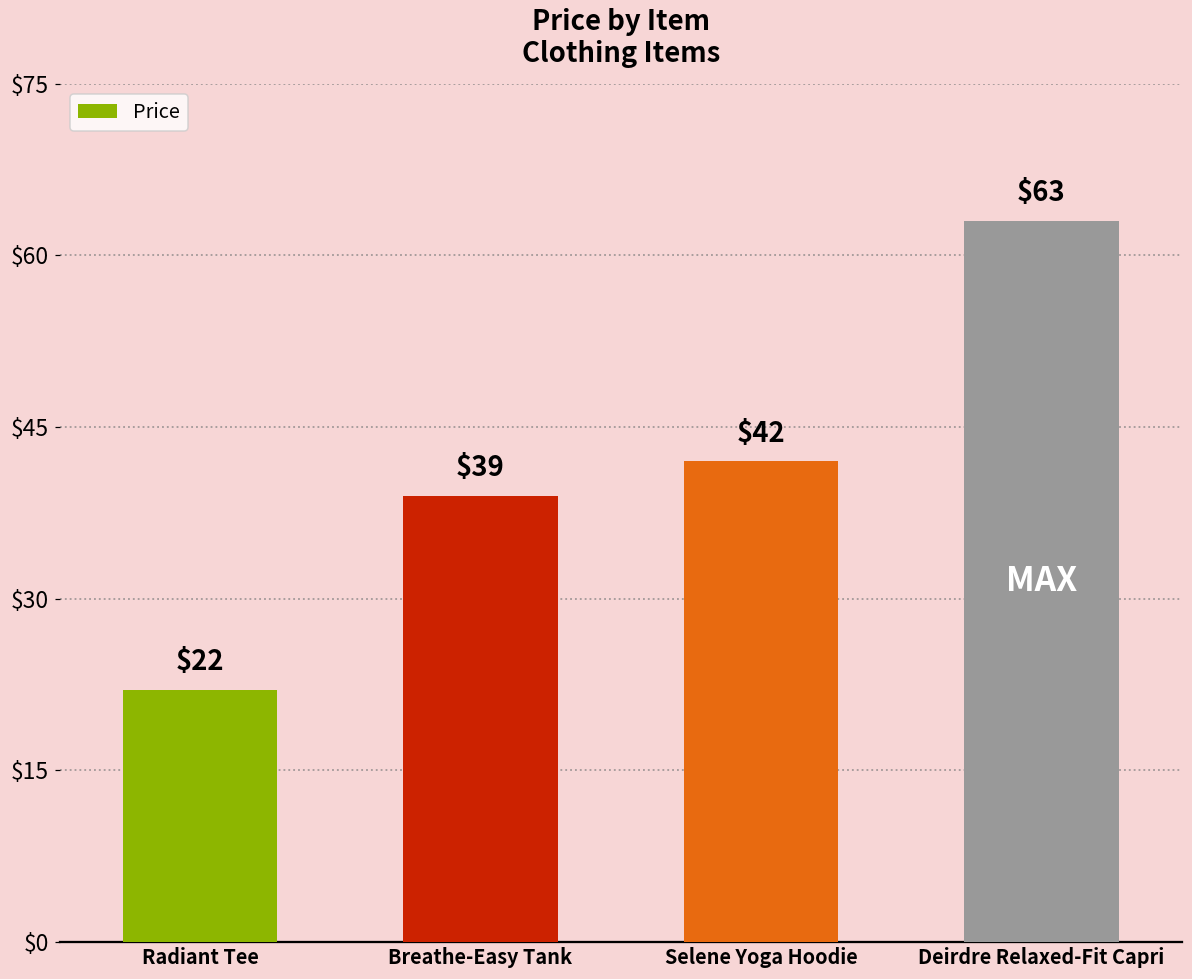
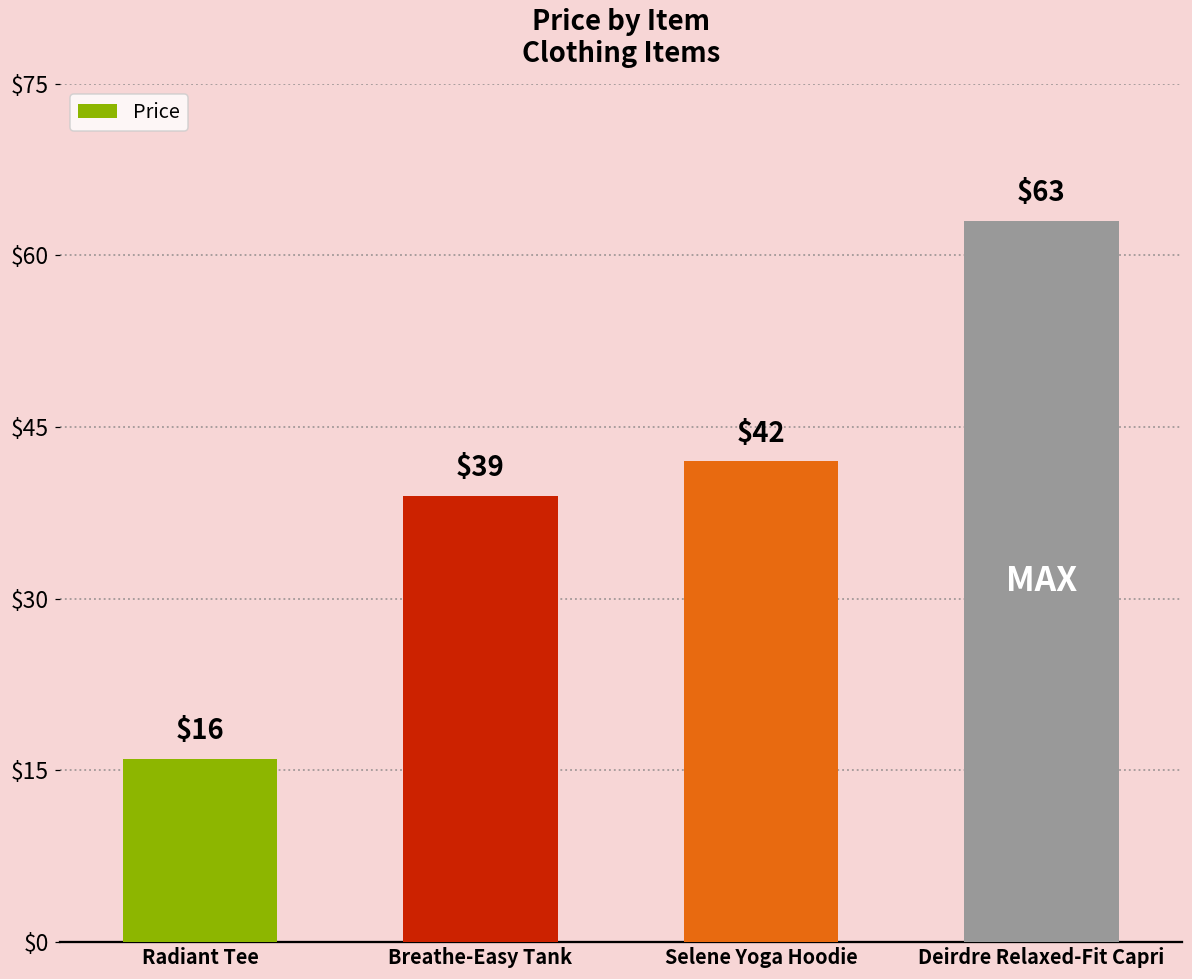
  {
-   "Radiant Tee": "$22",
+   "Radiant Tee": "$16",
    "Breathe-Easy Tank": "$39",
    "Selene Yoga Hoodie": "$42",
    "Deirdre Relaxed-Fit Capri": "$63"
  }
